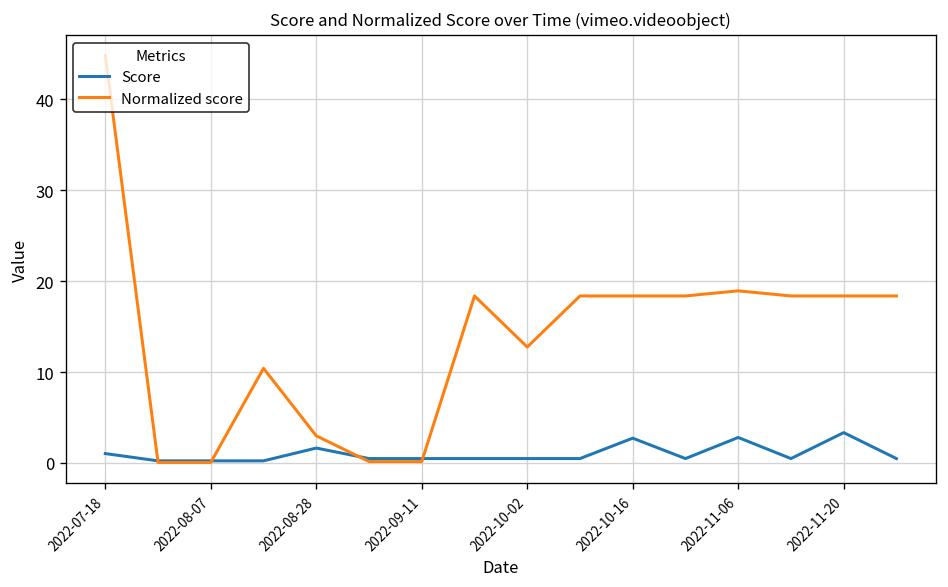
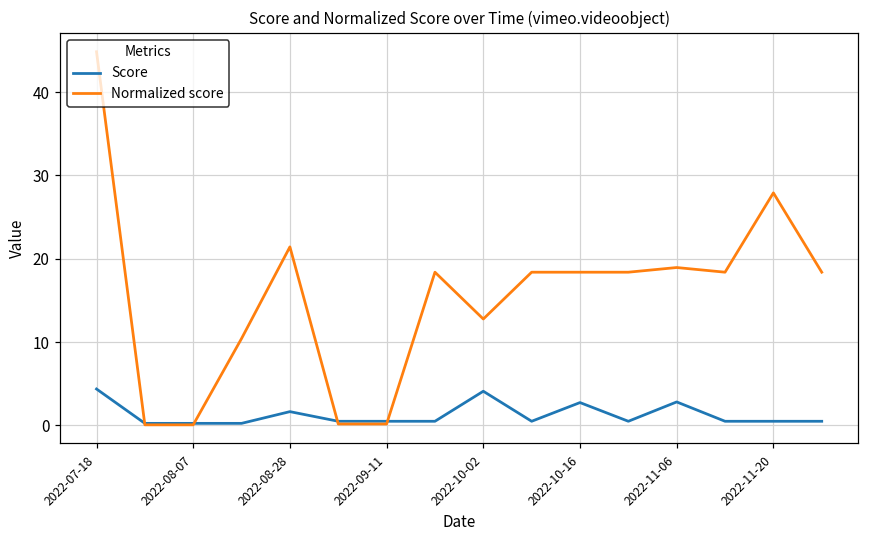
  {
    "Score": {
-     "2022-07-18": 1,
+     "2022-07-18": 4,
      "2022-08-28": 2,
-     "2022-10-02": 0,
+     "2022-10-02": 4,
      "2022-10-16": 3,
      "2022-11-06": 3,
-     "2022-11-20": 3
+     "2022-11-20": 0
    },
    "Normalized score": {
-     "2022-08-28": 3,
+     "2022-08-28": 21,
      "2022-10-02": 13,
      "2022-10-16": 18,
      "2022-11-06": 19,
-     "2022-11-20": 18
+     "2022-11-20": 28
    }
  }
